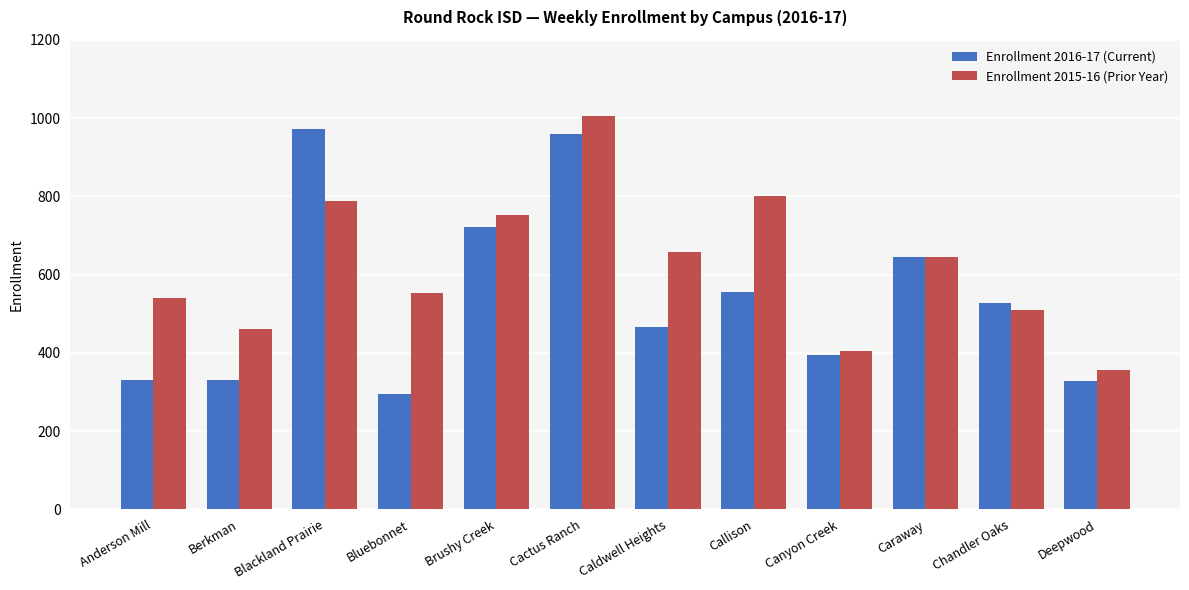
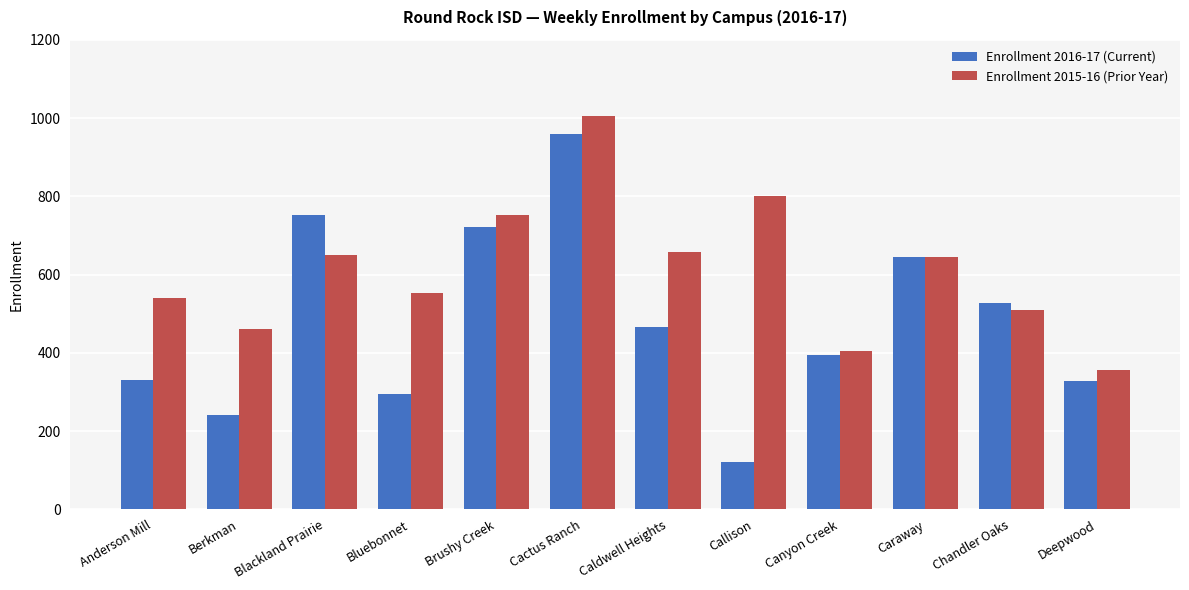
  {
    "Enrollment 2016-17 (Current)": {
      "Anderson Mill": 330,
-     "Berkman": 330,
-     "Blackland Prairie": 970,
+     "Berkman": 240,
+     "Blackland Prairie": 750,
      "Bluebonnet": 290,
      "Brushy Creek": 720,
      "Cactus Ranch": 960,
      "Caldwell Heights": 470,
-     "Callison": 560,
+     "Callison": 120,
      "Canyon Creek": 400,
      "Caraway": 650,
      "Chandler Oaks": 530,
      "Deepwood": 330
    },
    "Enrollment 2015-16 (Prior Year)": {
      "Anderson Mill": 540,
      "Berkman": 460,
-     "Blackland Prairie": 790,
+     "Blackland Prairie": 650,
      "Bluebonnet": 550,
      "Brushy Creek": 750,
      "Cactus Ranch": 1000,
      "Caldwell Heights": 660,
      "Callison": 800,
      "Canyon Creek": 410,
      "Caraway": 650,
      "Chandler Oaks": 510,
      "Deepwood": 360
    }
  }
